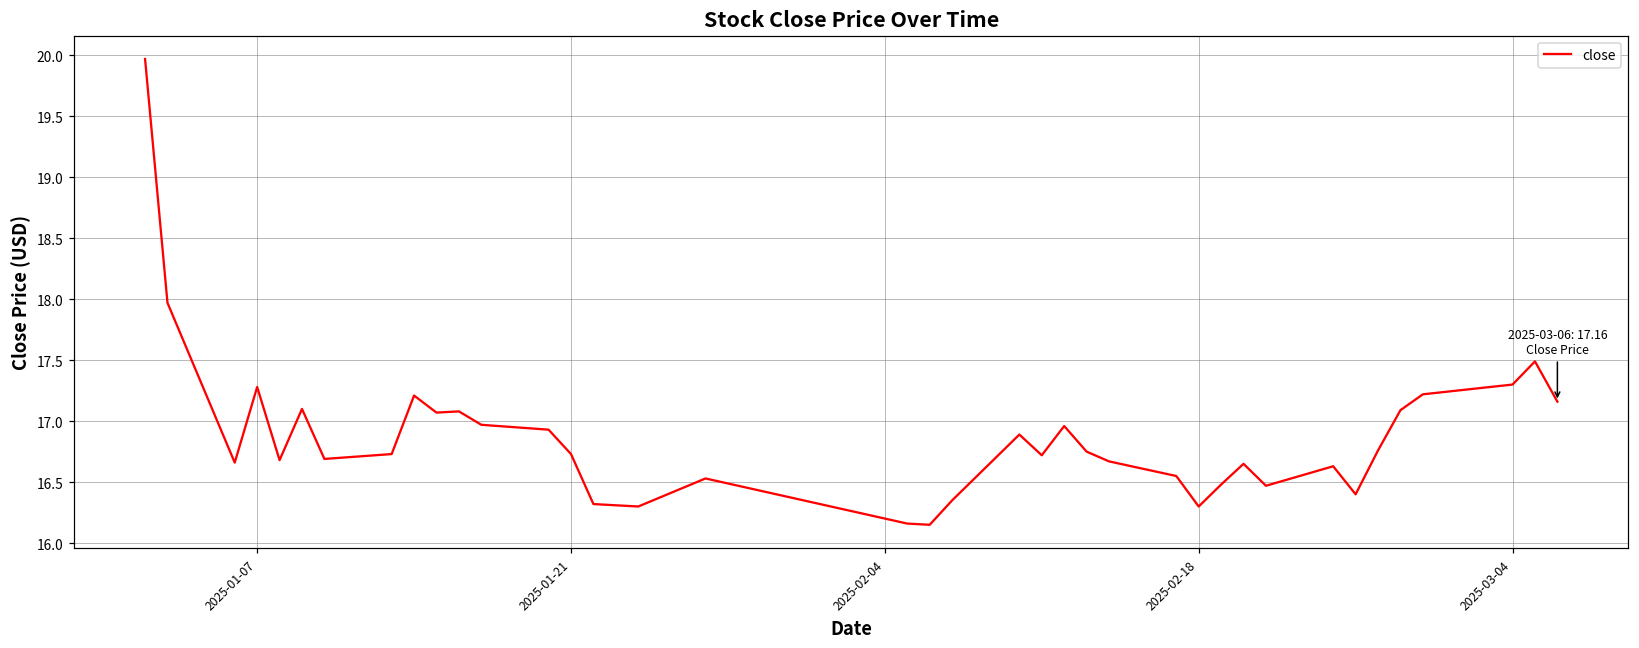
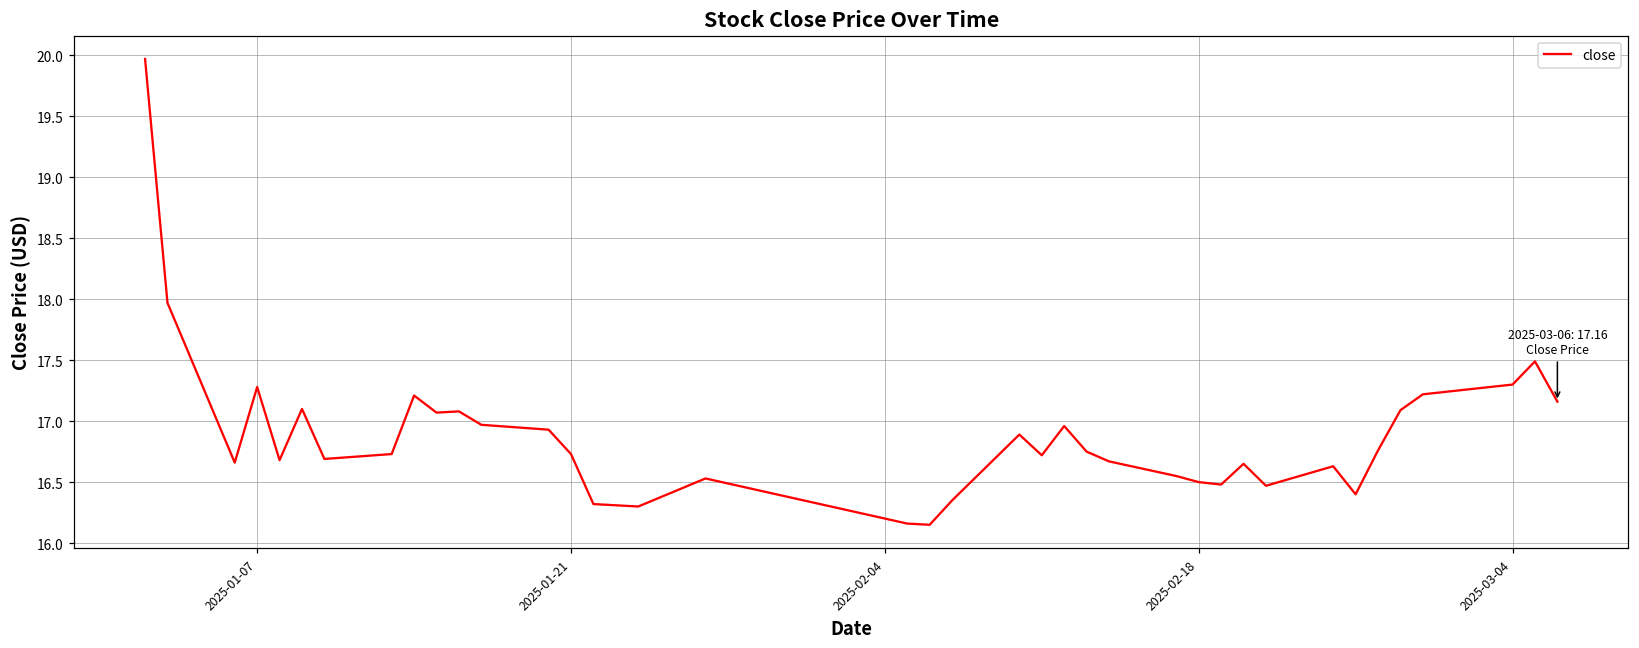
  {
    "2025-01-07": 17.3,
    "2025-01-21": 16.73,
-   "2025-02-18": 16.3
+   "2025-02-18": 16.5
  }
